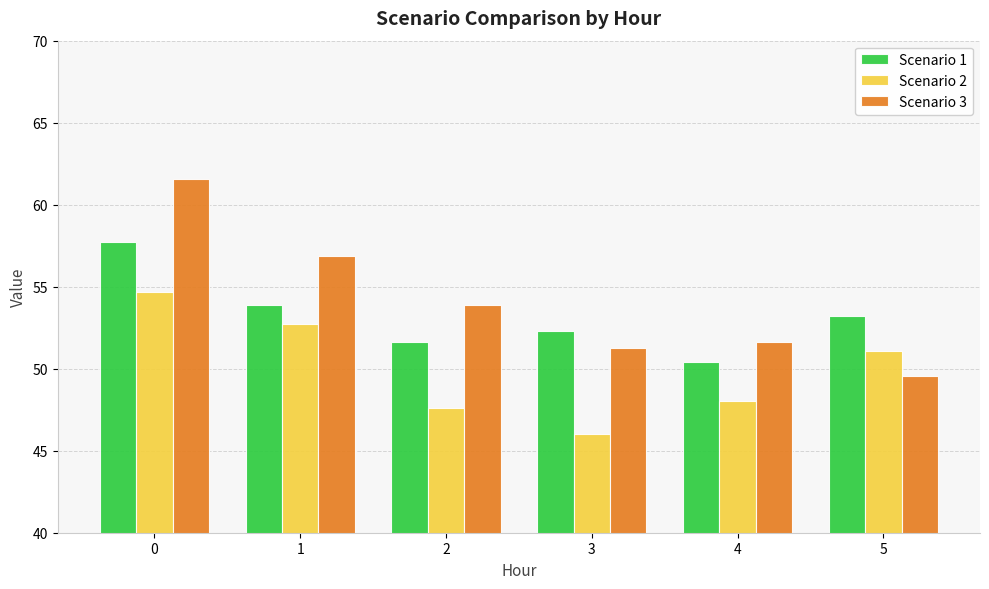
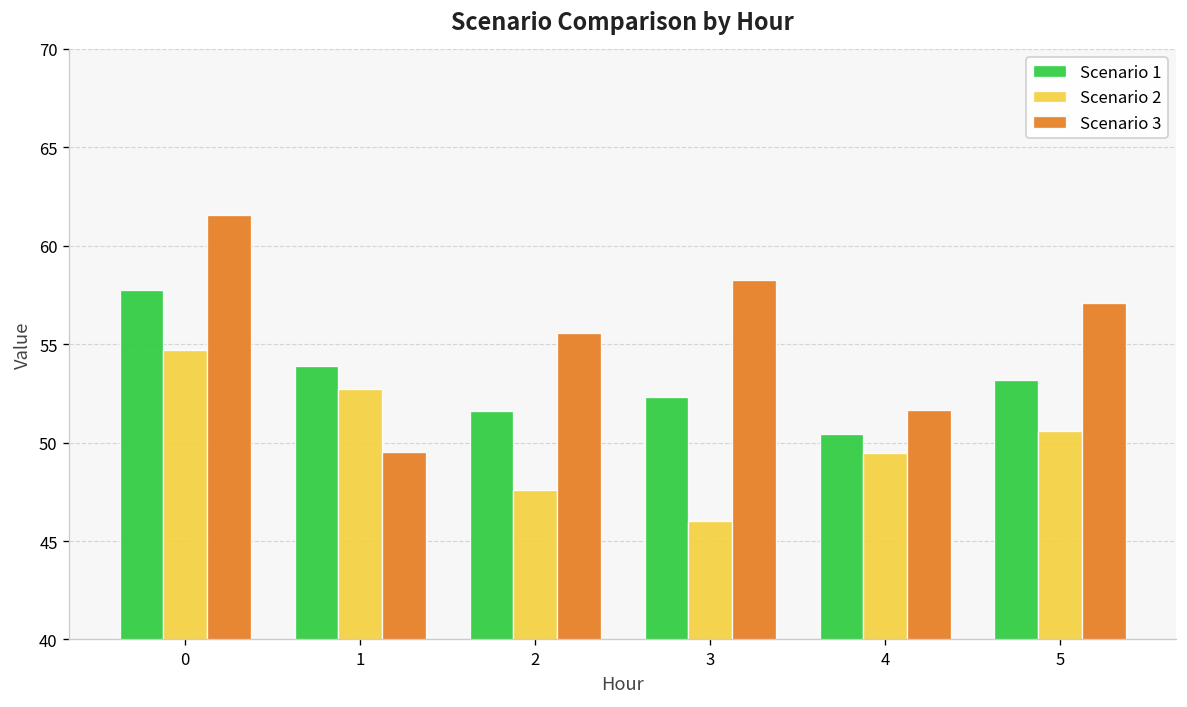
  {
    "Scenario 1": {
      "0": 57.8,
      "1": 53.9,
      "2": 51.6,
      "3": 52.3,
      "4": 50.4,
      "5": 53.2
    },
    "Scenario 2": {
      "0": 54.7,
      "1": 52.7,
      "2": 47.6,
      "3": 46.0,
-     "4": 48.0,
-     "5": 51.1
+     "4": 49.5,
+     "5": 50.6
    },
    "Scenario 3": {
      "0": 61.6,
-     "1": 56.9,
-     "2": 53.9,
-     "3": 51.3,
+     "1": 49.5,
+     "2": 55.6,
+     "3": 58.3,
      "4": 51.6,
-     "5": 49.6
+     "5": 57.1
    }
  }
